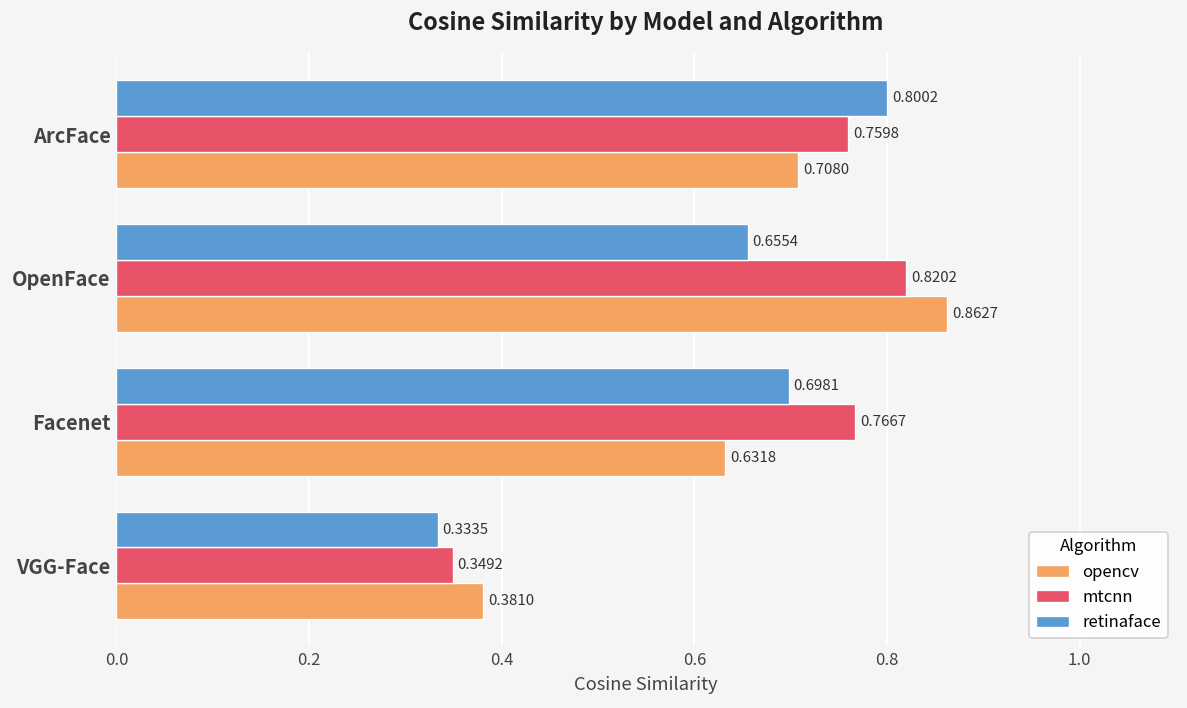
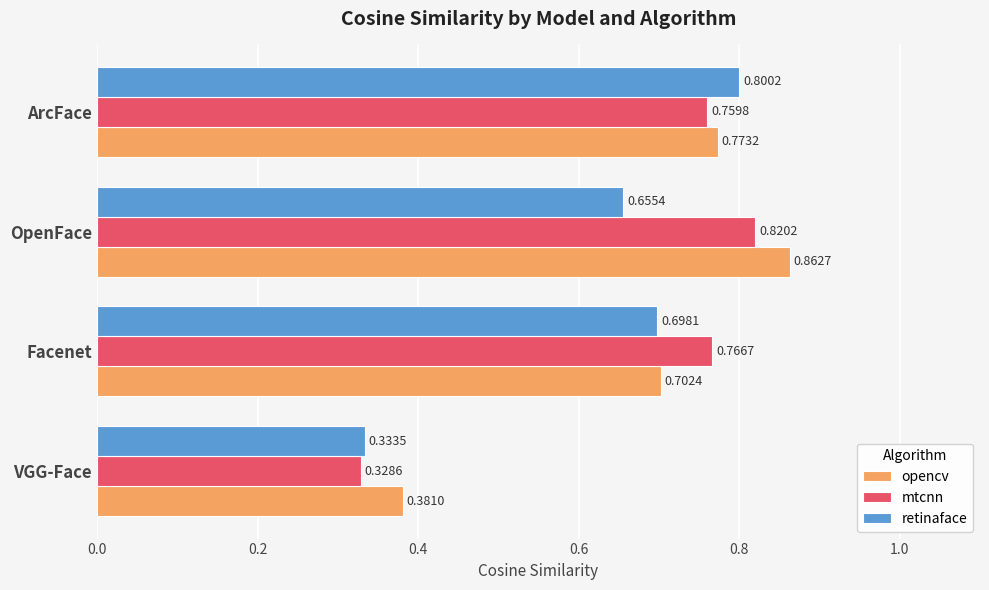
  {
    "opencv": {
-     "ArcFace": 0.7080,
+     "ArcFace": 0.7732,
      "OpenFace": 0.8627,
-     "Facenet": 0.6318,
+     "Facenet": 0.7024,
      "VGG-Face": 0.3810
    },
    "mtcnn": {
      "ArcFace": 0.7598,
      "OpenFace": 0.8202,
      "Facenet": 0.7667,
-     "VGG-Face": 0.3492
+     "VGG-Face": 0.3286
    },
    "retinaface": {
      "ArcFace": 0.8002,
      "OpenFace": 0.6554,
      "Facenet": 0.6981,
      "VGG-Face": 0.3335
    }
  }
